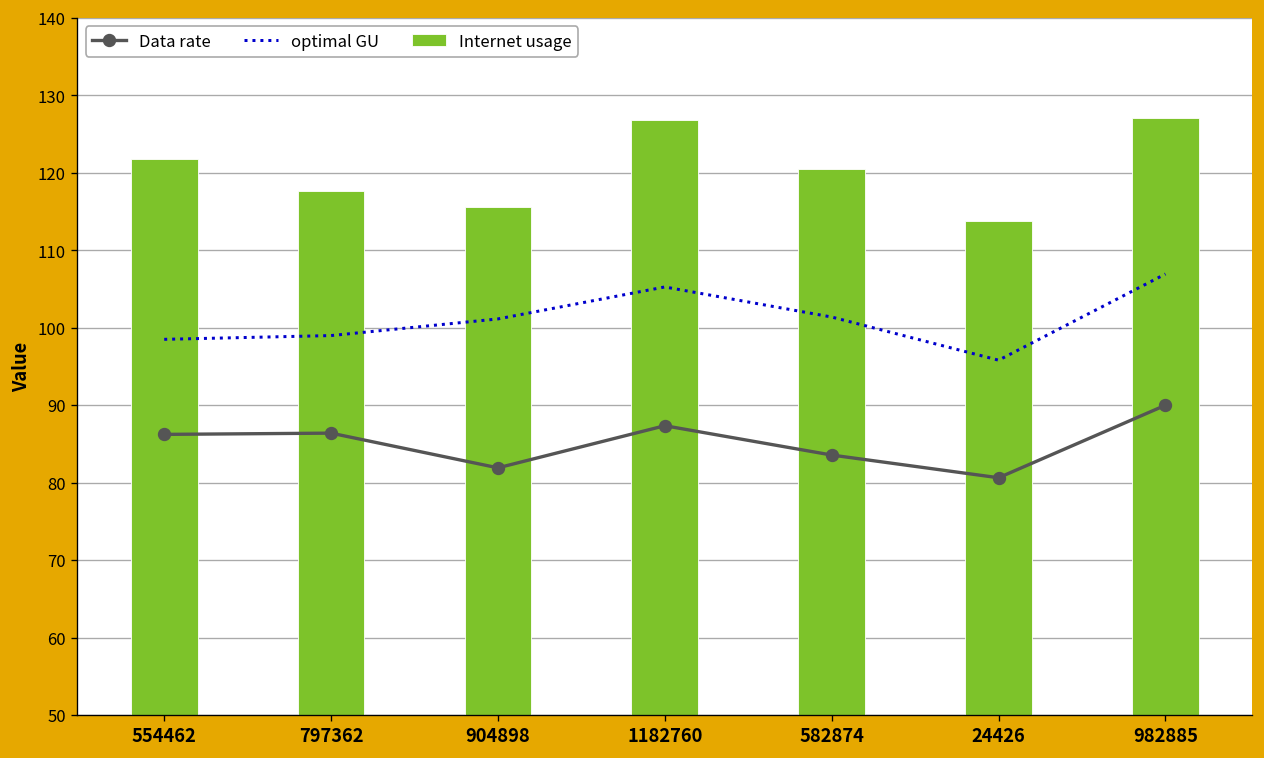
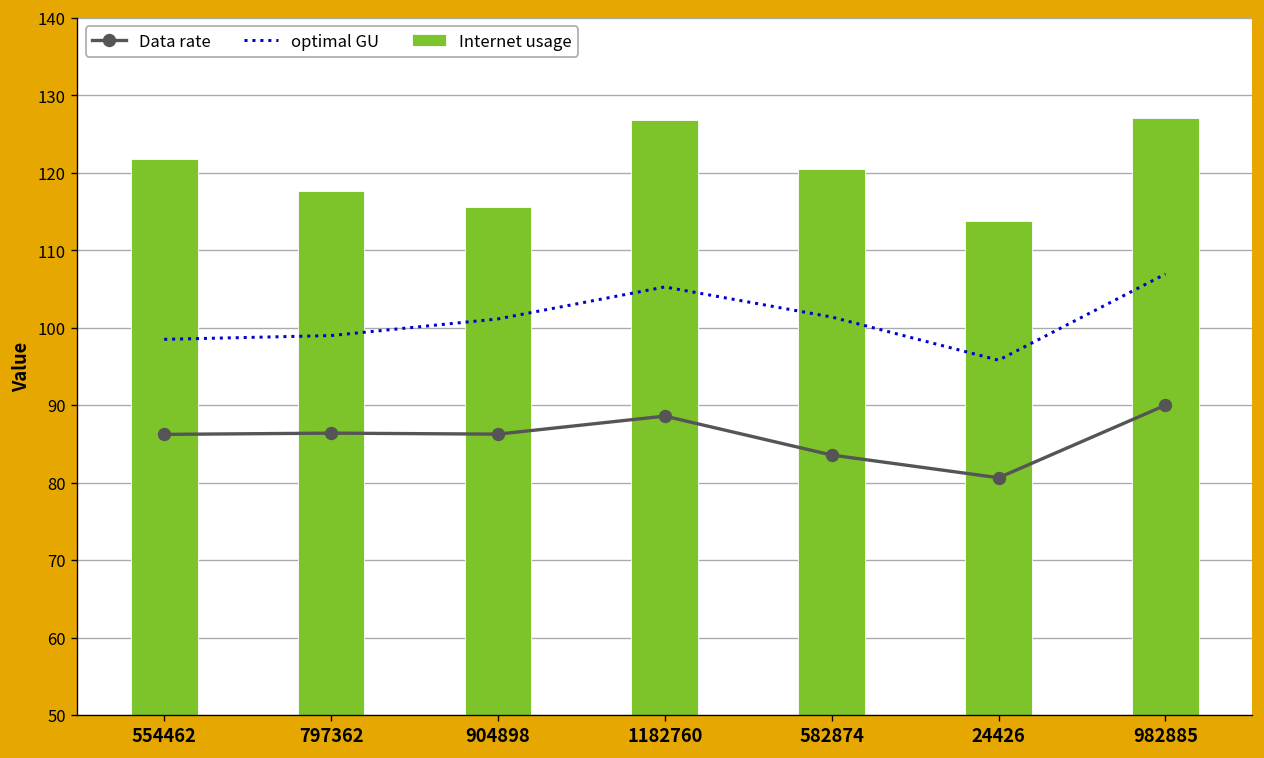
  {
    "Data rate": {
      "554462": 86,
      "797362": 86,
-     "904898": 82,
-     "1182760": 87,
+     "904898": 86,
+     "1182760": 89,
      "582874": 84,
      "24426": 81,
      "982885": 90
    },
    "Internet usage": {
      "554462": 122,
      "797362": 118,
      "904898": 116,
      "1182760": 127,
      "582874": 120,
      "24426": 114,
      "982885": 127
    },
    "optimal GU": {
      "554462": 99,
      "797362": 99,
      "904898": 101,
      "1182760": 105,
      "582874": 101,
      "24426": 96,
      "982885": 107
    }
  }
